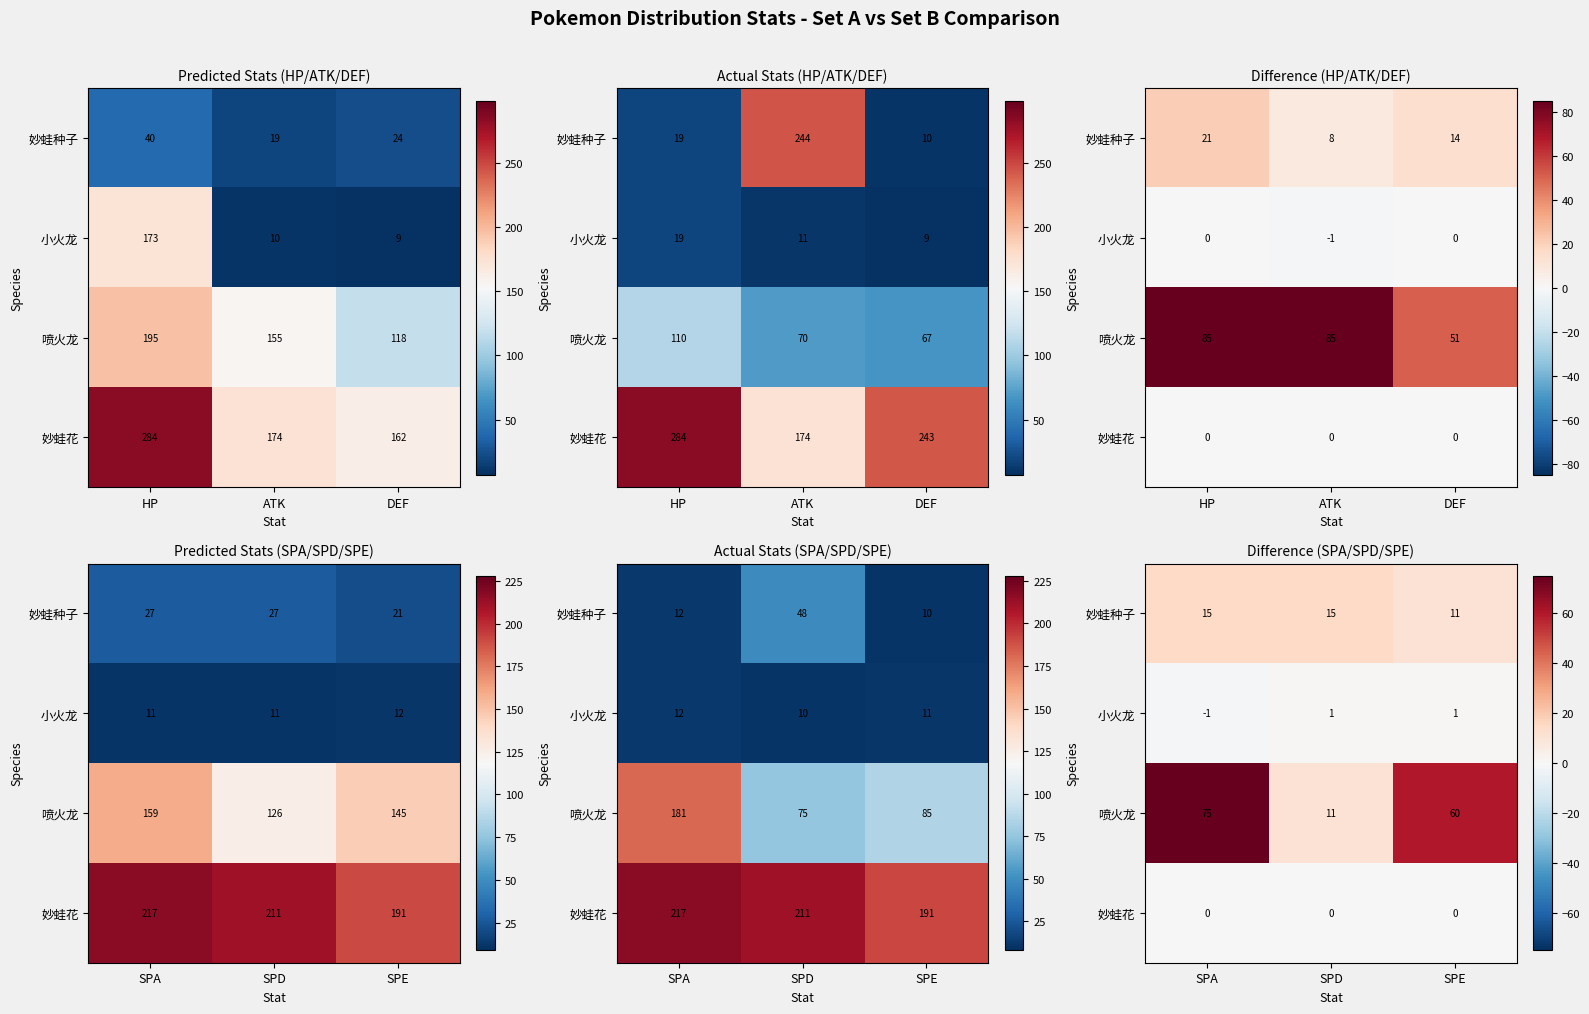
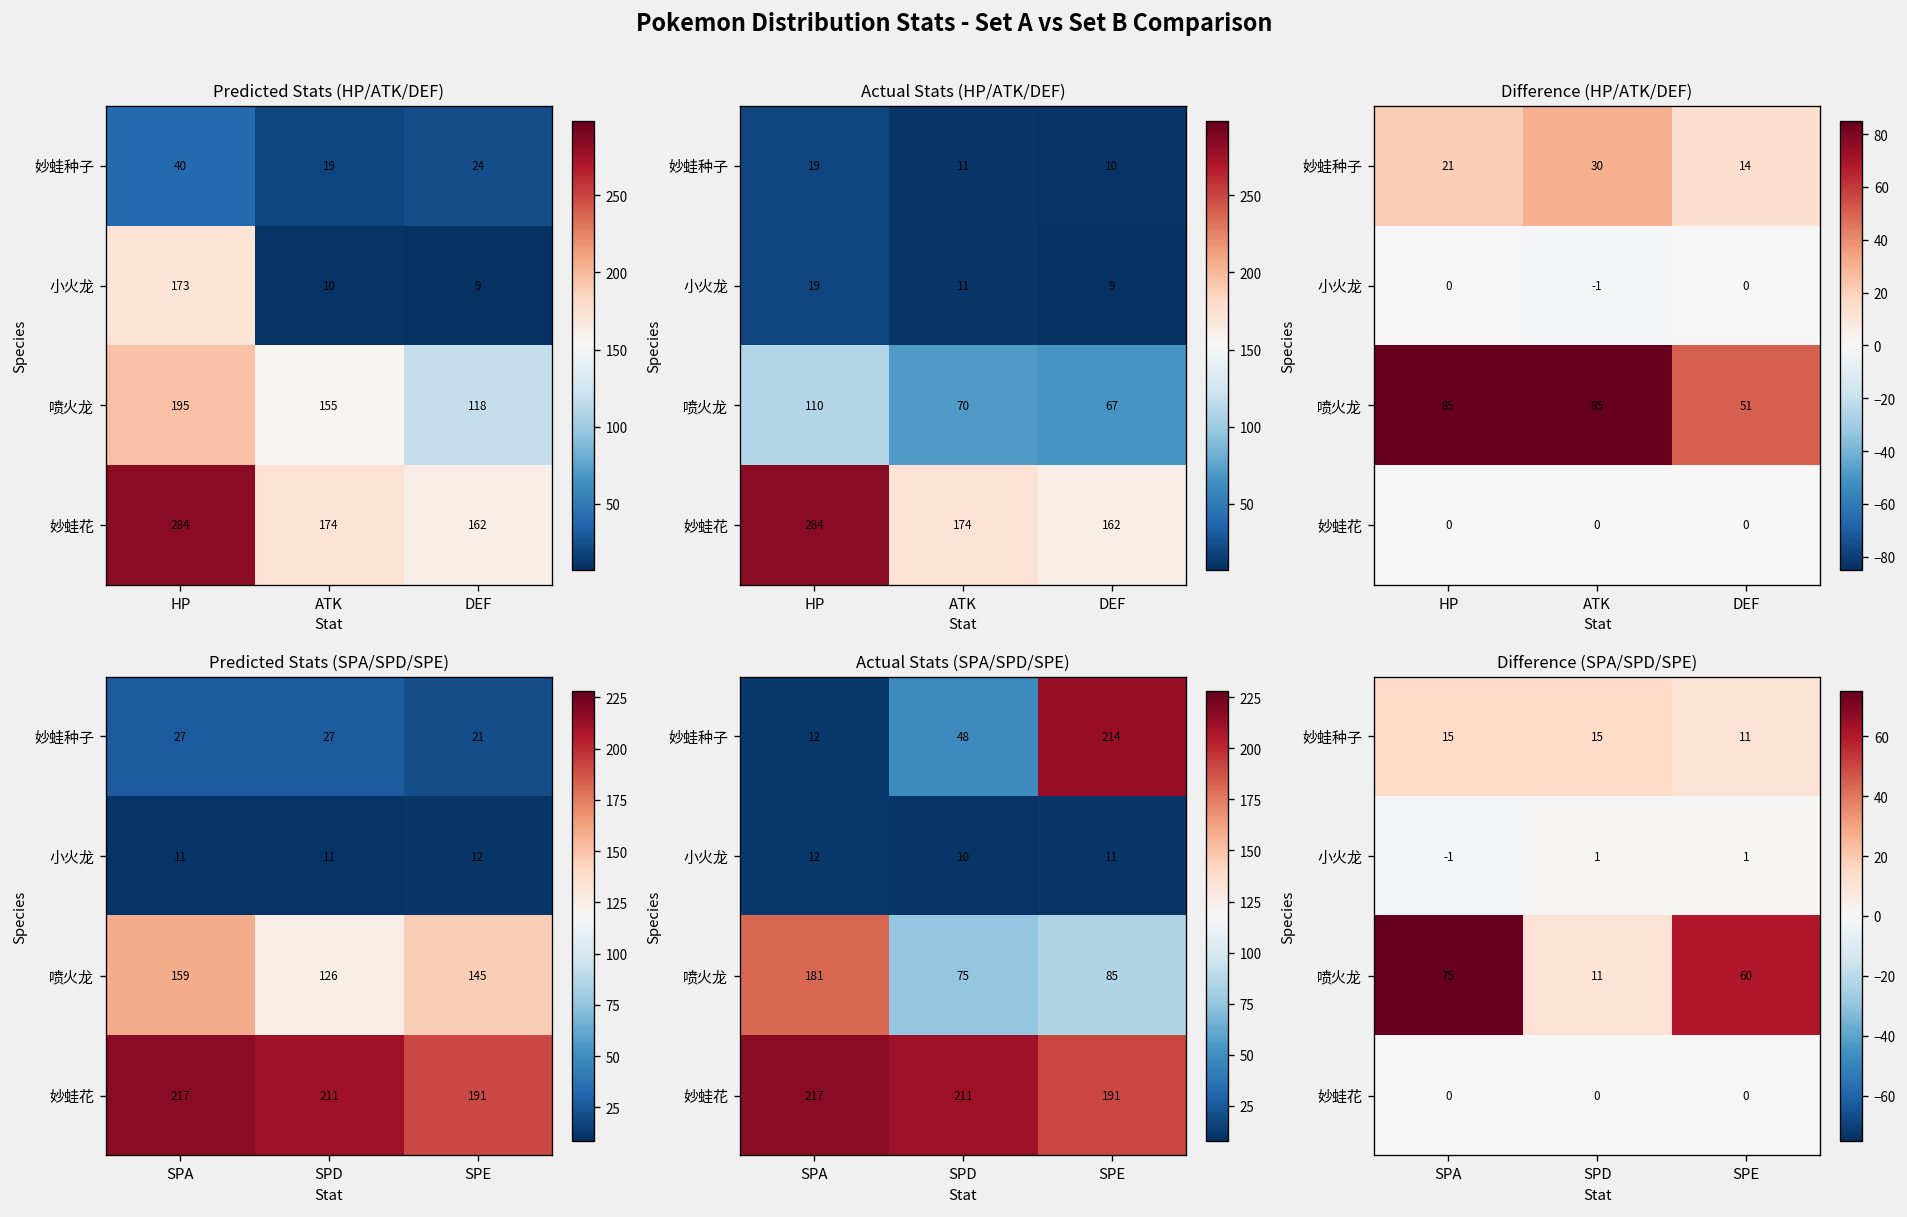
  {
    "Predicted Stats (HP/ATK/DEF)": {
      "妙蛙种子": {
        "HP": 40,
        "ATK": 19,
        "DEF": 24
      },
      "小火龙": {
        "HP": 173,
        "ATK": 10,
        "DEF": 9
      },
      "喷火龙": {
        "HP": 195,
        "ATK": 155,
        "DEF": 118
      },
      "妙蛙花": {
        "HP": 284,
        "ATK": 174,
        "DEF": 162
      }
    },
    "Actual Stats (HP/ATK/DEF)": {
      "妙蛙种子": {
        "HP": 19,
-       "ATK": 244,
+       "ATK": 11,
        "DEF": 10
      },
      "小火龙": {
        "HP": 19,
        "ATK": 11,
        "DEF": 9
      },
      "喷火龙": {
        "HP": 110,
        "ATK": 70,
        "DEF": 67
      },
      "妙蛙花": {
        "HP": 284,
        "ATK": 174,
-       "DEF": 243
+       "DEF": 162
      }
    },
    "Difference (HP/ATK/DEF)": {
      "妙蛙种子": {
        "HP": 21,
-       "ATK": 8,
+       "ATK": 30,
        "DEF": 14
      },
      "小火龙": {
        "HP": 0,
        "ATK": -1,
        "DEF": 0
      },
      "喷火龙": {
        "HP": 85,
        "ATK": 85,
        "DEF": 51
      },
      "妙蛙花": {
        "HP": 0,
        "ATK": 0,
        "DEF": 0
      }
    },
    "Predicted Stats (SPA/SPD/SPE)": {
      "妙蛙种子": {
        "SPA": 27,
        "SPD": 27,
        "SPE": 21
      },
      "小火龙": {
        "SPA": 11,
        "SPD": 11,
        "SPE": 12
      },
      "喷火龙": {
        "SPA": 159,
        "SPD": 126,
        "SPE": 145
      },
      "妙蛙花": {
        "SPA": 217,
        "SPD": 211,
        "SPE": 191
      }
    },
    "Actual Stats (SPA/SPD/SPE)": {
      "妙蛙种子": {
        "SPA": 12,
        "SPD": 48,
-       "SPE": 10
+       "SPE": 214
      },
      "小火龙": {
        "SPA": 12,
        "SPD": 10,
        "SPE": 11
      },
      "喷火龙": {
        "SPA": 181,
        "SPD": 75,
        "SPE": 85
      },
      "妙蛙花": {
        "SPA": 217,
        "SPD": 211,
        "SPE": 191
      }
    },
    "Difference (SPA/SPD/SPE)": {
      "妙蛙种子": {
        "SPA": 15,
        "SPD": 15,
        "SPE": 11
      },
      "小火龙": {
        "SPA": -1,
        "SPD": 1,
        "SPE": 1
      },
      "喷火龙": {
        "SPA": 75,
        "SPD": 11,
        "SPE": 60
      },
      "妙蛙花": {
        "SPA": 0,
        "SPD": 0,
        "SPE": 0
      }
    }
  }
